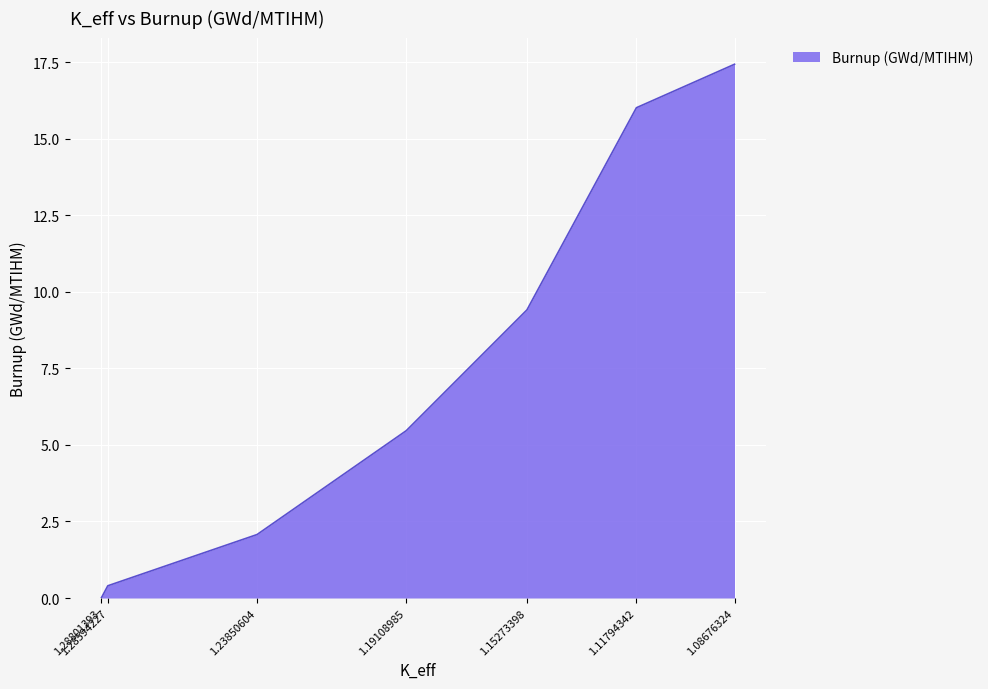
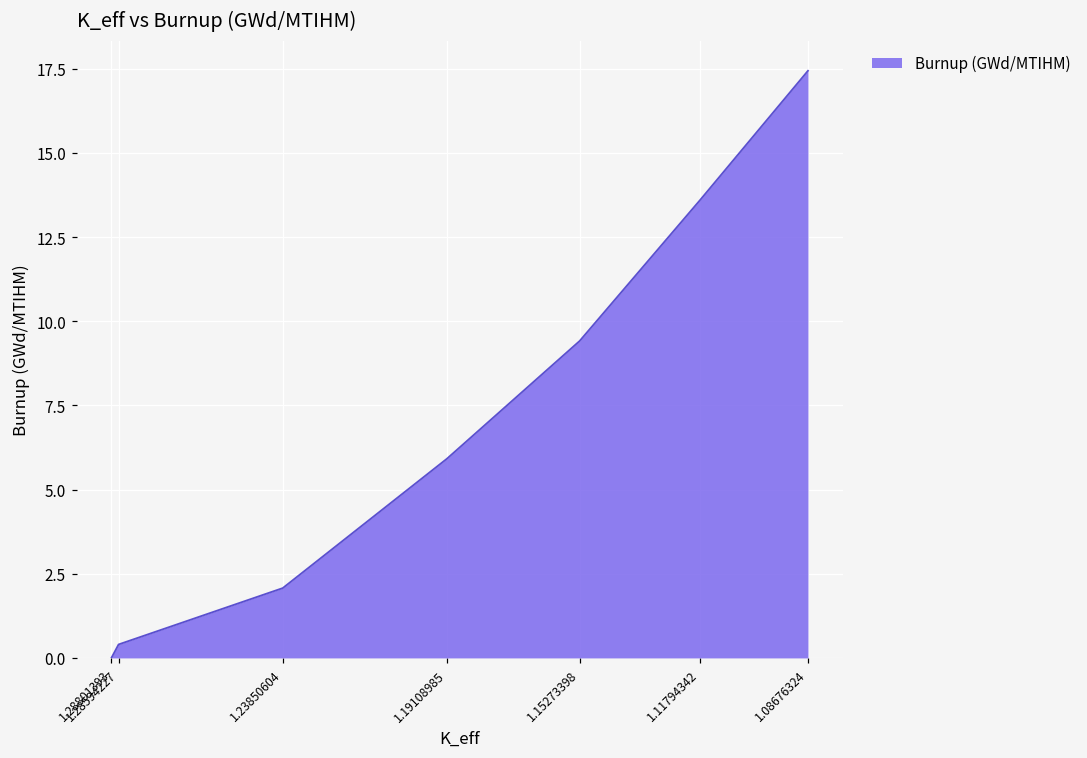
  {
    "1.28801393": 0.0,
    "1.28594227": 0.4,
    "1.23850604": 2.1,
-   "1.19108985": 5.5,
+   "1.19108985": 5.9,
    "1.15273398": 9.4,
-   "1.11794342": 16.0,
+   "1.11794342": 13.6,
    "1.08676324": 17.4
  }
